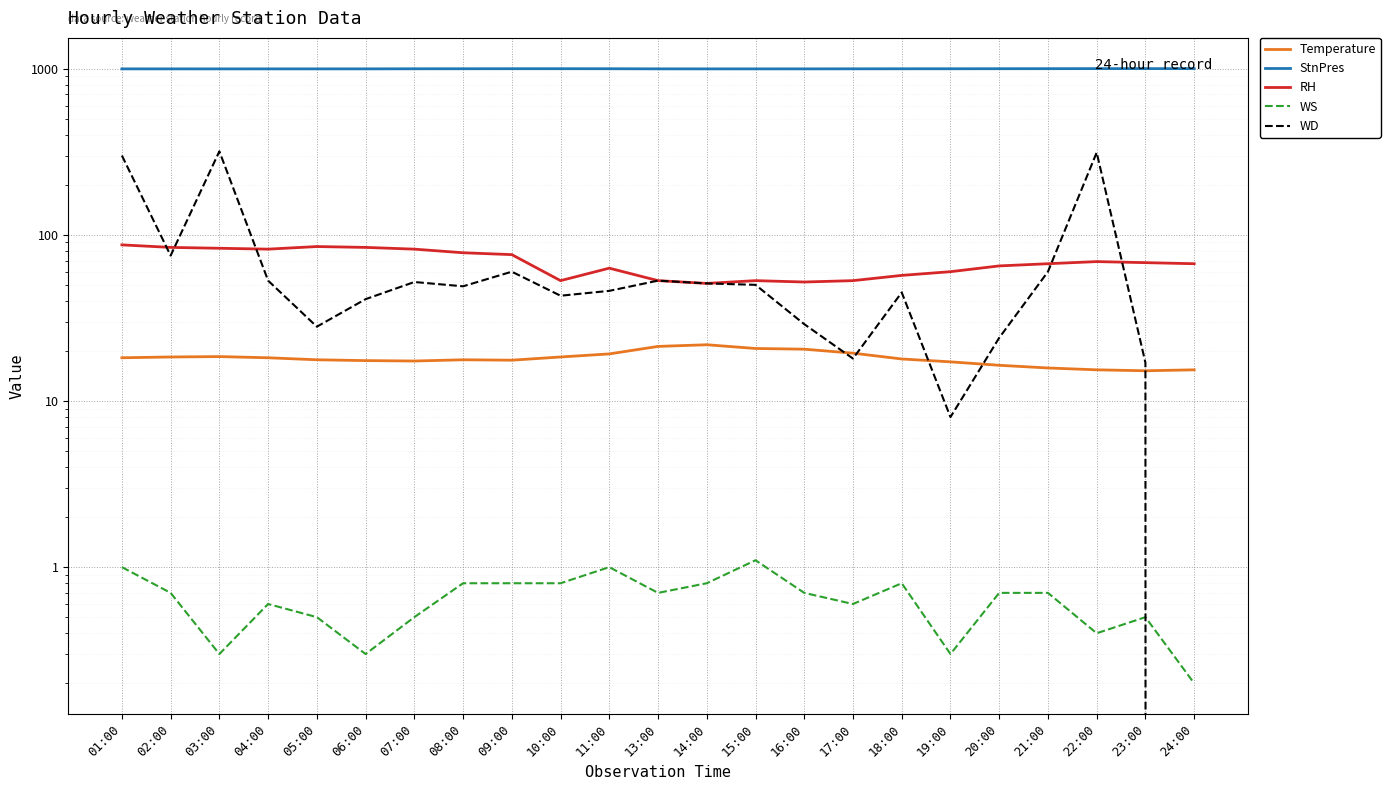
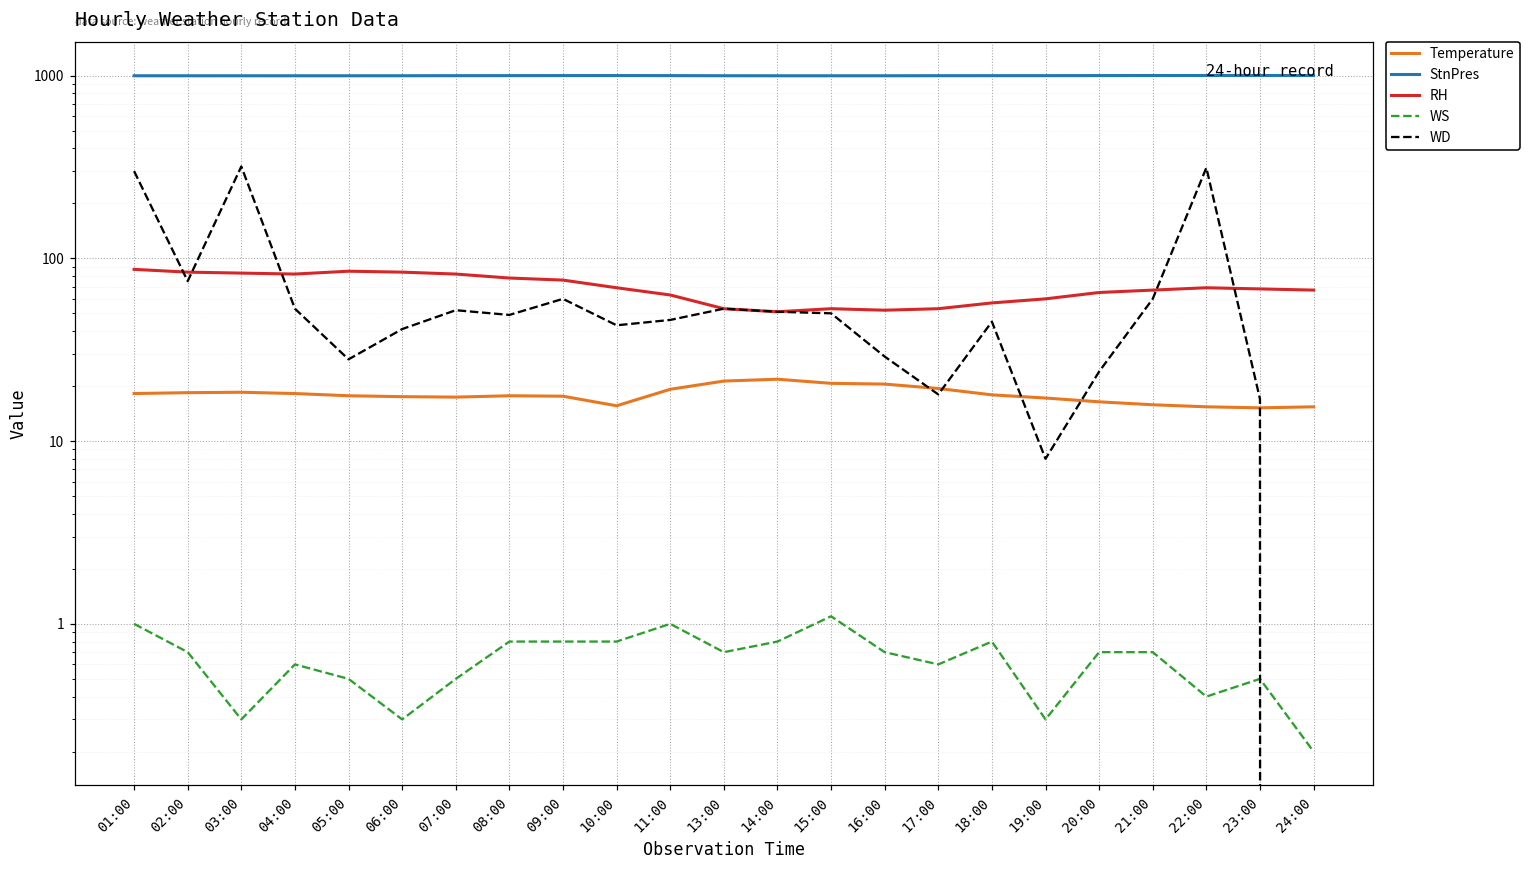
  {
    "Temperature": {
      "01:00": 18,
      "02:00": 18,
      "03:00": 19,
      "04:00": 18,
      "05:00": 18,
      "06:00": 18,
      "07:00": 17,
      "08:00": 18,
      "09:00": 18,
-     "10:00": 18,
+     "10:00": 16,
      "11:00": 19,
      "13:00": 21,
      "14:00": 22,
      "15:00": 21,
      "16:00": 21,
      "17:00": 19,
      "18:00": 18,
      "19:00": 17,
      "20:00": 16,
      "21:00": 16,
      "22:00": 15,
      "23:00": 15,
      "24:00": 15
    },
    "StnPres": {
      "01:00": 1000,
      "02:00": 1000,
      "03:00": 1000,
      "04:00": 1000,
      "05:00": 1000,
      "06:00": 1000,
      "07:00": 1000,
      "08:00": 1000,
      "09:00": 1000,
      "10:00": 1000,
      "11:00": 1000,
      "13:00": 1000,
      "14:00": 1000,
      "15:00": 1000,
      "16:00": 1000,
      "17:00": 1000,
      "18:00": 1000,
      "19:00": 1000,
      "20:00": 1000,
      "21:00": 1000
    },
    "RH": {
      "01:00": 90,
      "02:00": 80,
      "03:00": 80,
      "04:00": 80,
      "05:00": 90,
      "06:00": 80,
      "07:00": 80,
      "08:00": 80,
      "09:00": 80,
-     "10:00": 53,
+     "10:00": 69,
      "11:00": 63,
      "15:00": 53,
      "16:00": 52,
      "17:00": 53,
      "18:00": 57,
      "19:00": 60,
      "20:00": 65,
      "21:00": 67,
      "22:00": 69,
      "23:00": 68,
      "24:00": 67
    },
    "WS": {
      "01:00": 1,
      "02:00": 0.70,
      "03:00": 0.30,
      "04:00": 0.60,
      "05:00": 0.50,
      "06:00": 0.30,
      "07:00": 0.50,
      "08:00": 0.8,
      "09:00": 0.8,
      "10:00": 0.8,
      "11:00": 1,
      "13:00": 0.70,
      "14:00": 0.8,
      "15:00": 1.1,
      "16:00": 0.70,
      "17:00": 0.60,
      "18:00": 0.8,
      "19:00": 0.30,
      "20:00": 0.70,
      "21:00": 0.70,
      "22:00": 0.40,
      "23:00": 0.50,
      "24:00": 0.20
    },
    "WD": {
      "01:00": 300,
      "02:00": 80,
      "03:00": 320,
      "04:00": 53,
      "05:00": 28,
      "06:00": 41,
      "07:00": 52,
      "08:00": 49,
      "09:00": 60,
      "10:00": 43,
      "11:00": 46,
      "15:00": 50,
      "16:00": 29,
      "17:00": 18,
      "18:00": 45,
      "19:00": 8,
      "20:00": 24,
      "21:00": 60,
      "22:00": 310,
      "23:00": 17
    }
  }
